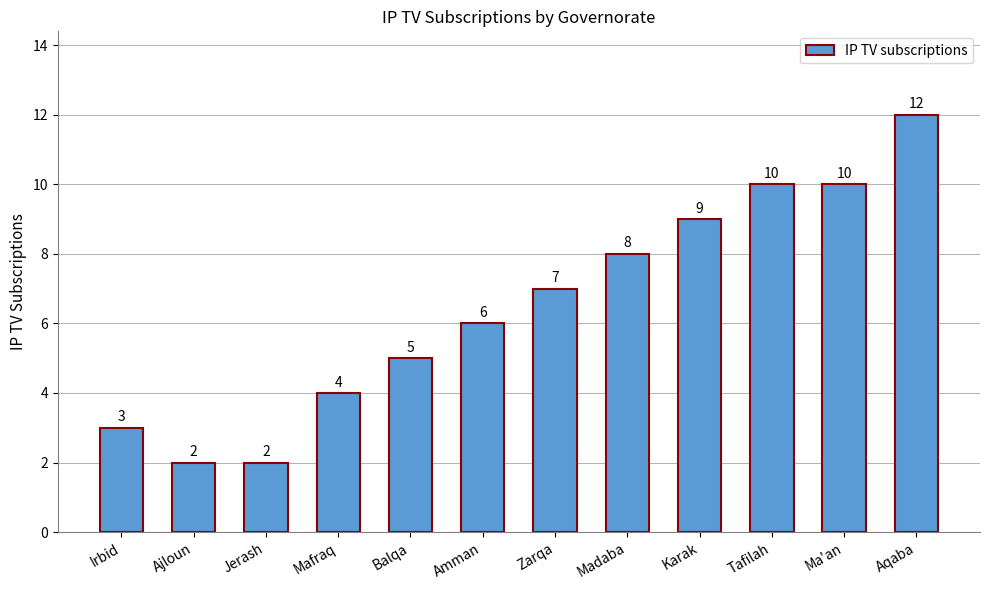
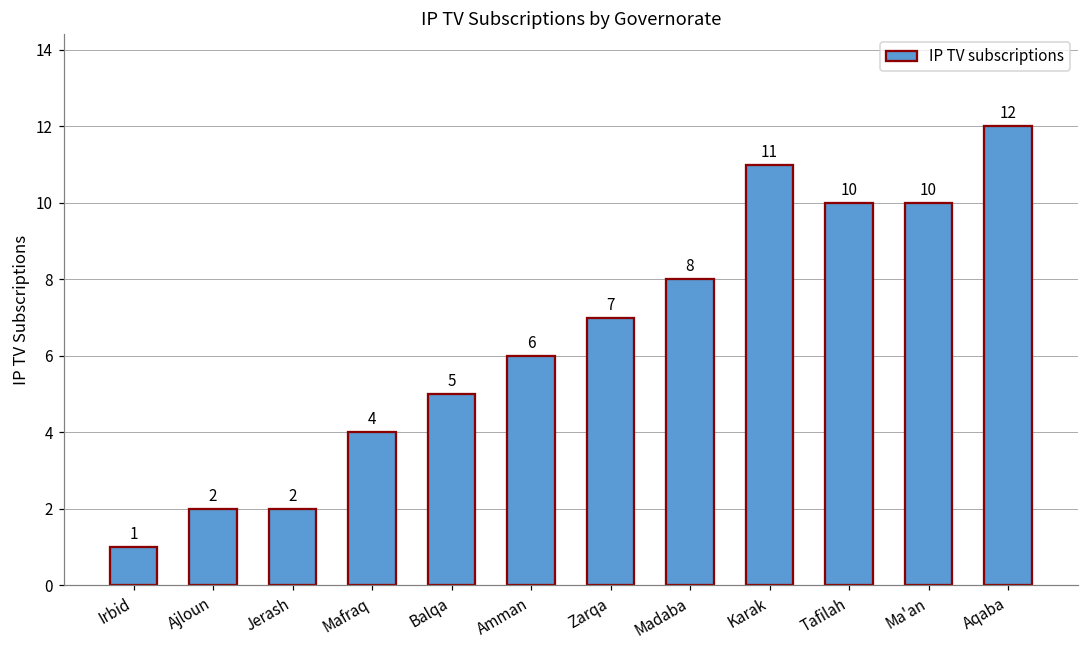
  {
-   "Irbid": 3,
+   "Irbid": 1,
    "Ajloun": 2,
    "Jerash": 2,
    "Mafraq": 4,
    "Balqa": 5,
    "Amman": 6,
    "Zarqa": 7,
    "Madaba": 8,
-   "Karak": 9,
+   "Karak": 11,
    "Tafilah": 10,
    "Ma'an": 10,
    "Aqaba": 12
  }
